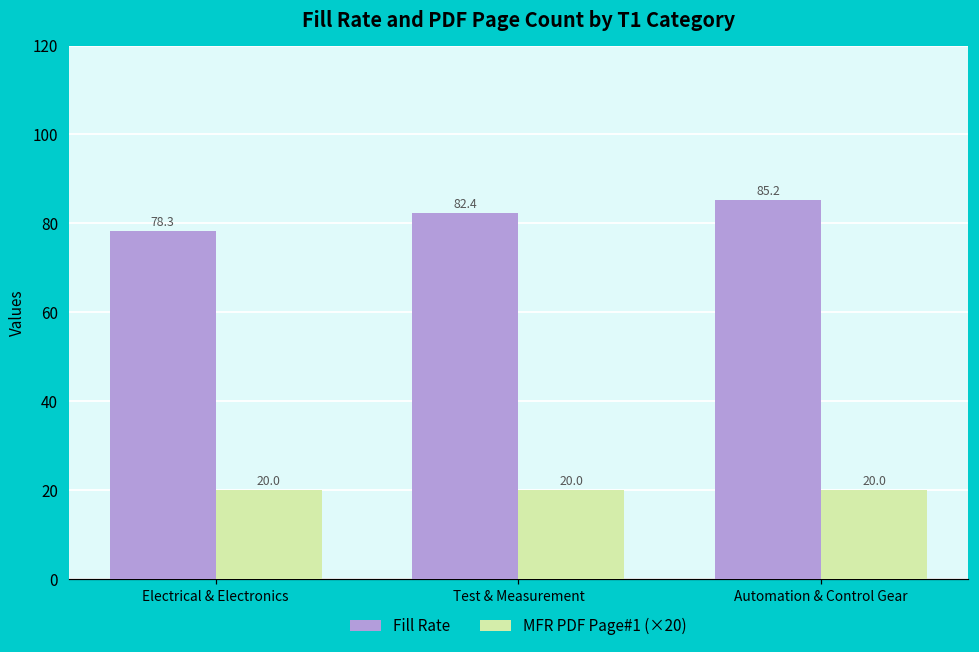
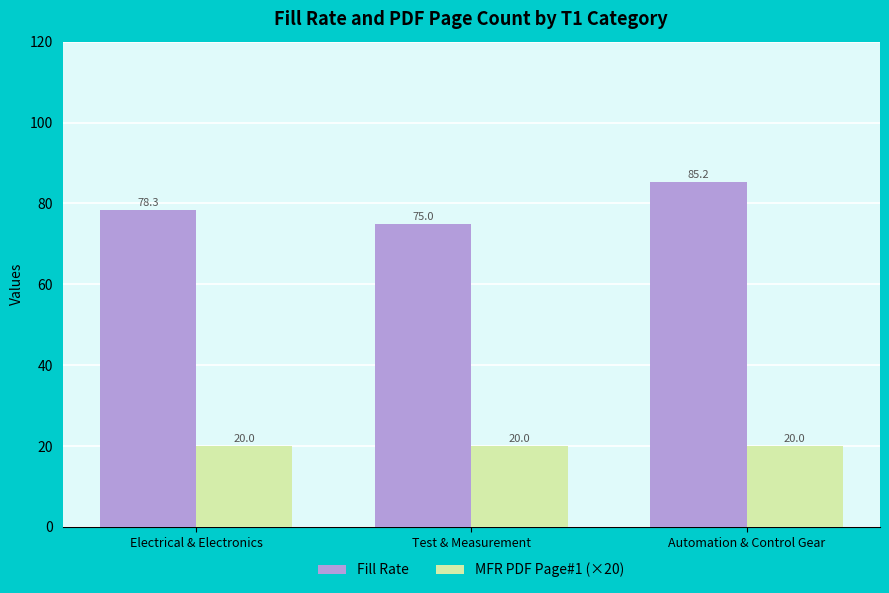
  {
    "Fill Rate": {
      "Electrical & Electronics": 78.3,
-     "Test & Measurement": 82.4,
+     "Test & Measurement": 75.0,
      "Automation & Control Gear": 85.2
    },
    "MFR PDF Page#1 (×20)": {
      "Electrical & Electronics": 20.0,
      "Test & Measurement": 20.0,
      "Automation & Control Gear": 20.0
    }
  }
